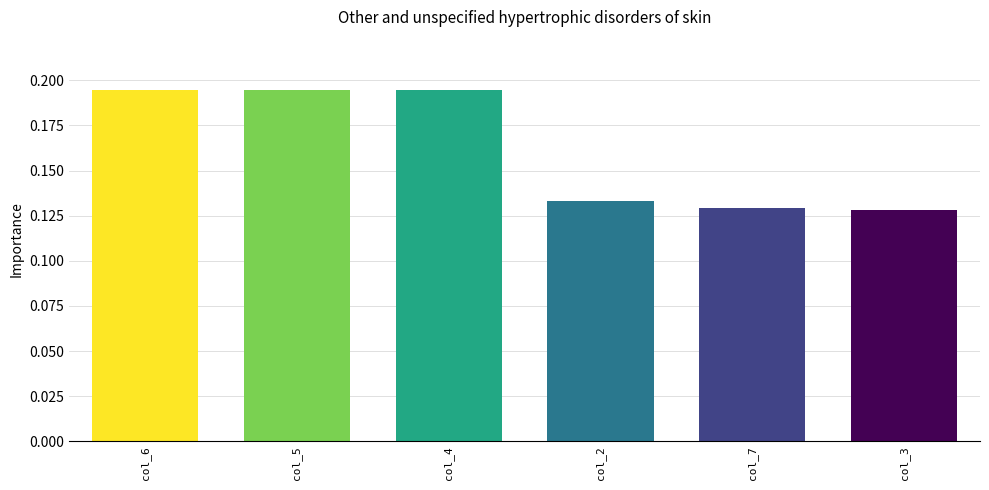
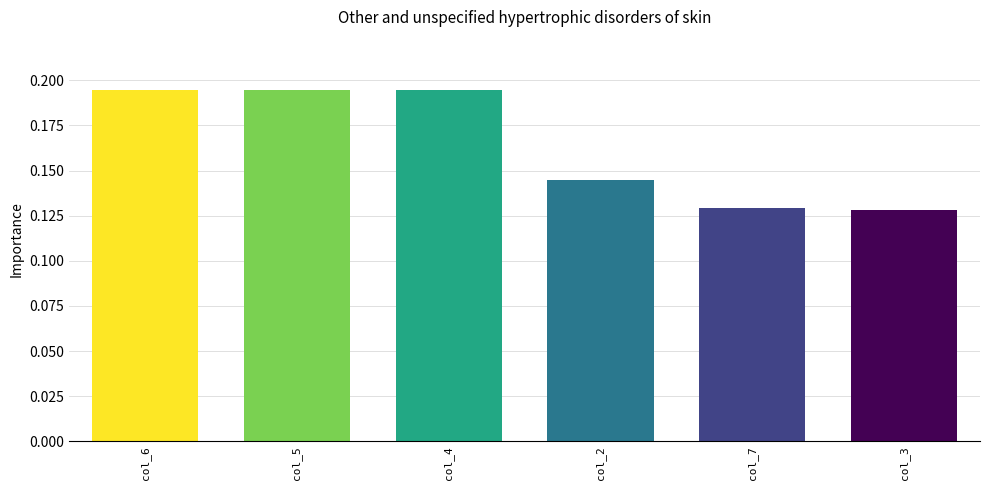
  {
    "col_6": 0.195,
    "col_5": 0.195,
    "col_4": 0.195,
-   "col_2": 0.133,
+   "col_2": 0.145,
    "col_7": 0.129,
    "col_3": 0.128
  }
